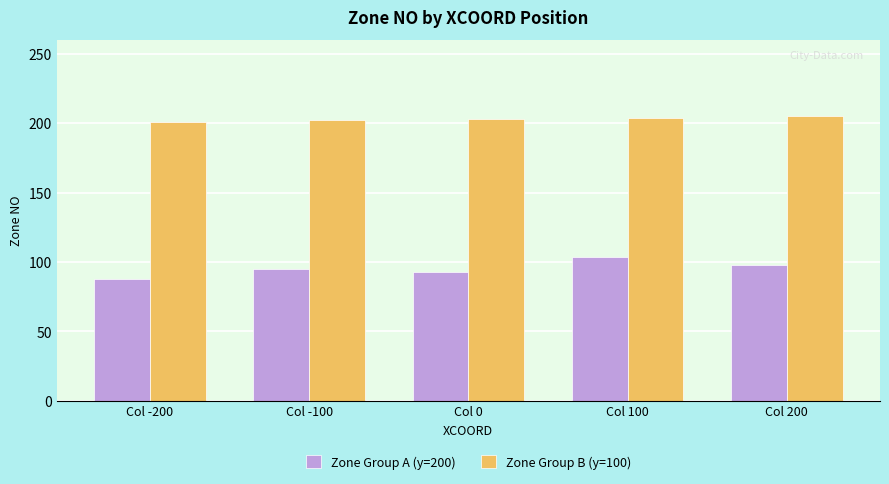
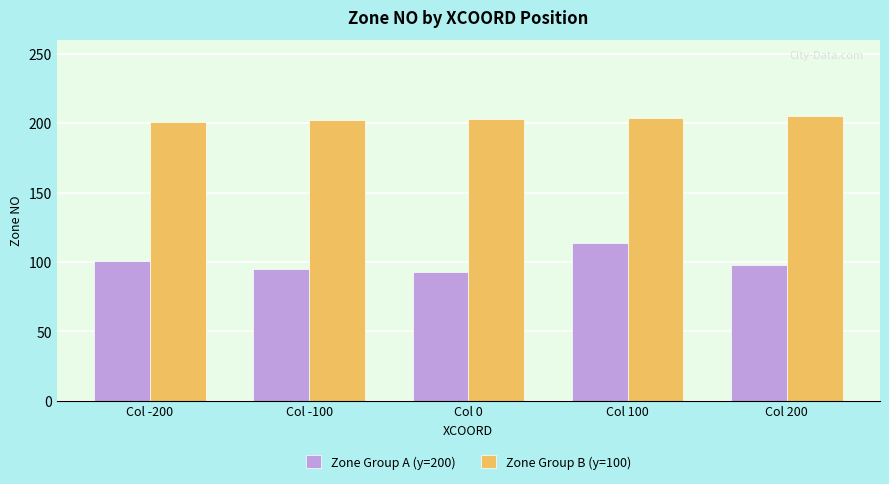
  {
    "Zone Group A (y=200)": {
-     "Col -200": 88,
+     "Col -200": 101,
      "Col -100": 95,
      "Col 0": 93,
-     "Col 100": 104,
+     "Col 100": 114,
      "Col 200": 98
    },
    "Zone Group B (y=100)": {
      "Col -200": 201,
      "Col -100": 202,
      "Col 0": 203,
      "Col 100": 204,
      "Col 200": 205
    }
  }
